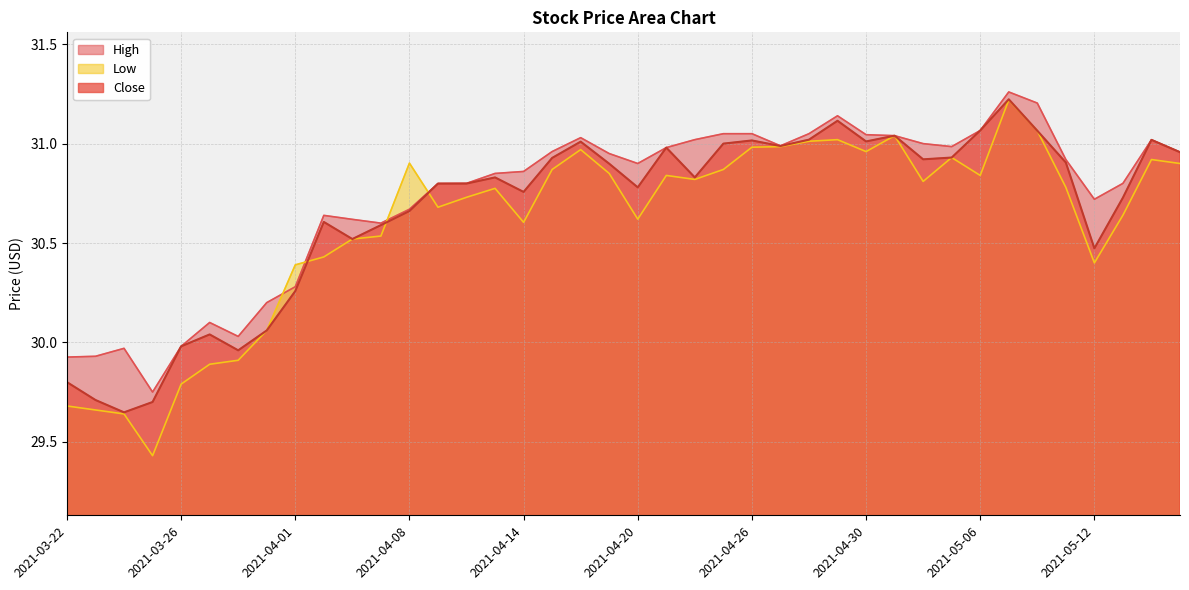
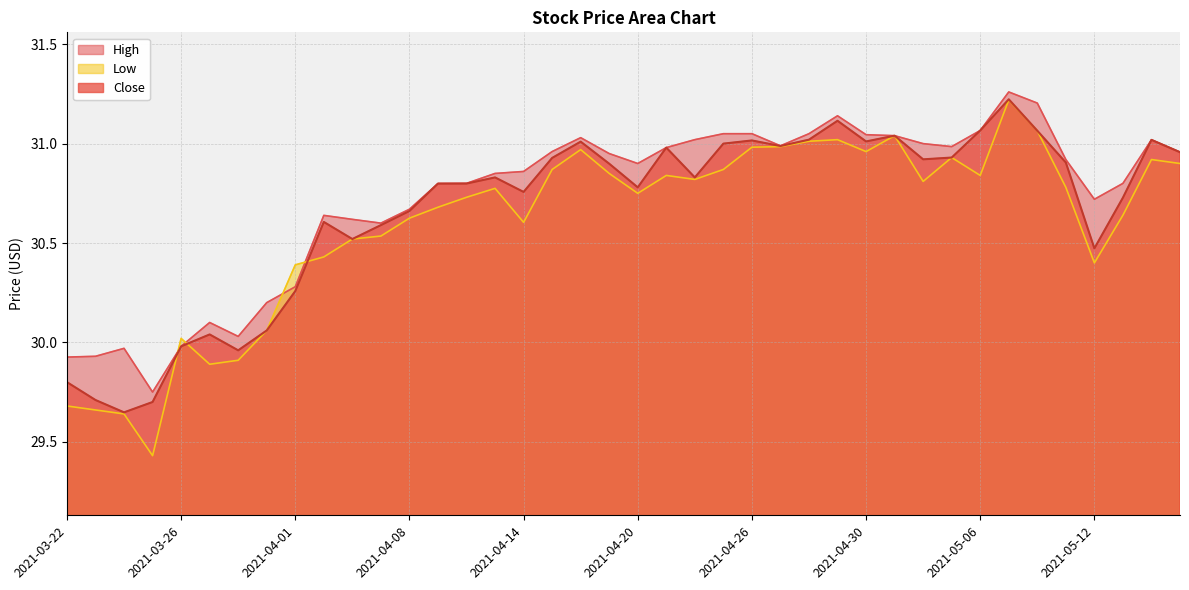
  {
    "Low": {
      "2021-03-22": 29.68,
-     "2021-03-26": 29.79,
+     "2021-03-26": 30.02,
      "2021-04-01": 30.39,
-     "2021-04-08": 30.90,
+     "2021-04-08": 30.63,
      "2021-04-14": 30.60,
-     "2021-04-20": 30.62,
+     "2021-04-20": 30.75,
      "2021-04-26": 30.98,
      "2021-04-30": 30.96,
      "2021-05-06": 30.84,
      "2021-05-12": 30.40
    }
  }
